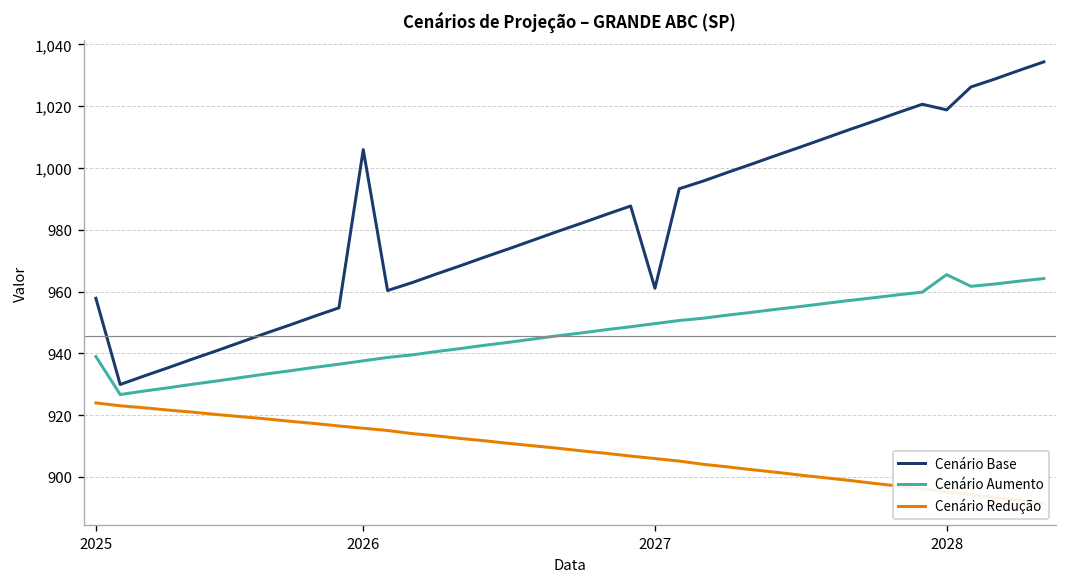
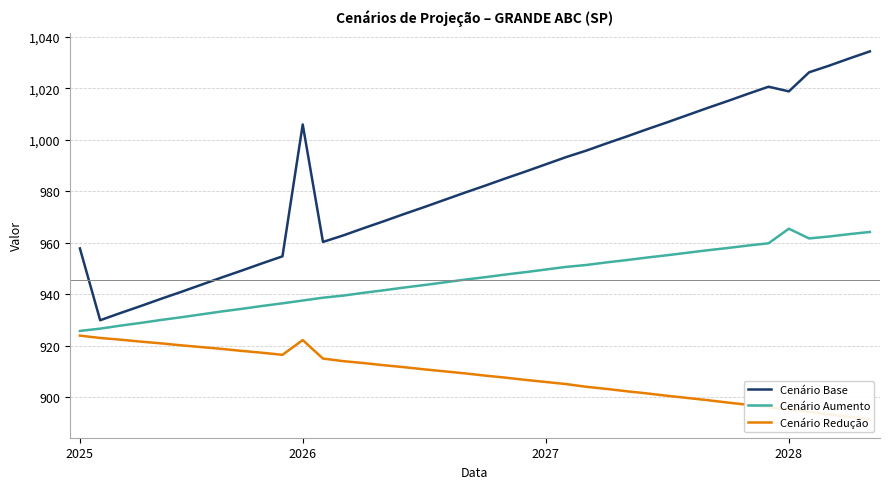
  {
    "Cenário Base": {
      "2025": "958",
      "2026": "1,006",
-     "2027": "961",
+     "2027": "990",
      "2028": "1,019"
    },
    "Cenário Aumento": {
-     "2025": "939",
+     "2025": "926",
      "2026": "938",
      "2027": "950",
      "2028": "965"
    },
    "Cenário Redução": {
      "2025": "924",
-     "2026": "916",
+     "2026": "922",
      "2027": "906"
    }
  }
